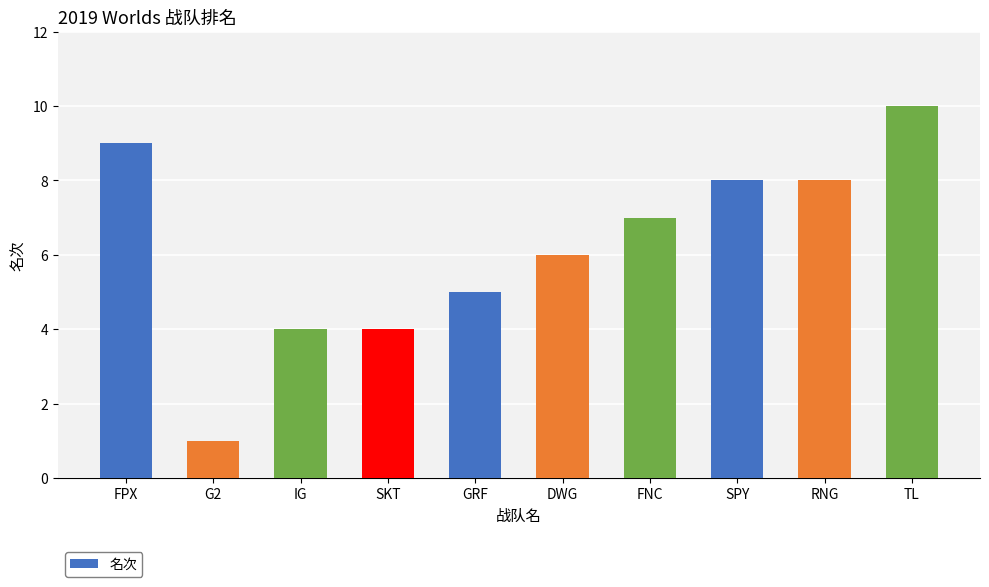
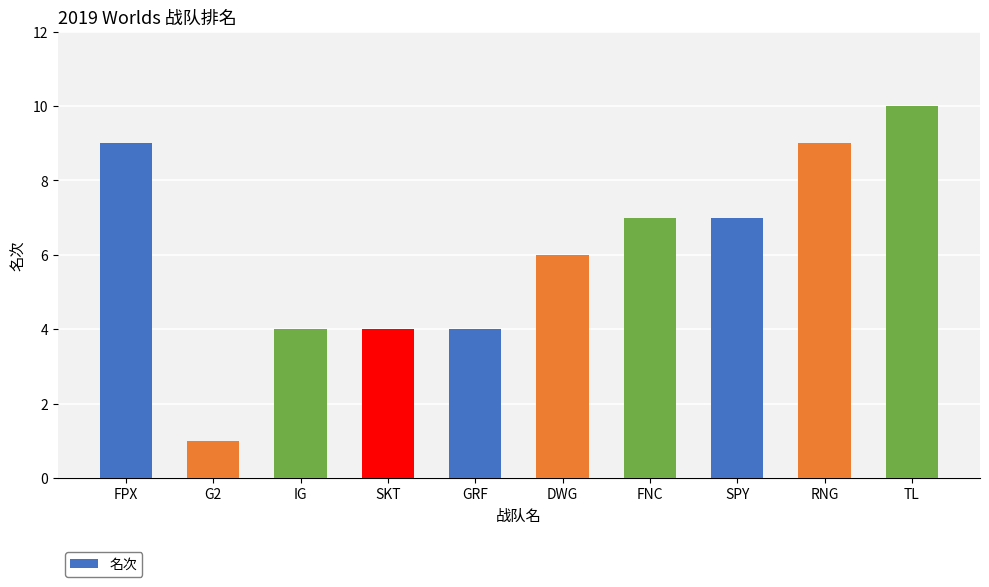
  {
    "FPX": 9,
    "G2": 1,
    "IG": 4,
    "SKT": 4,
-   "GRF": 5,
+   "GRF": 4,
    "DWG": 6,
    "FNC": 7,
-   "SPY": 8,
-   "RNG": 8,
+   "SPY": 7,
+   "RNG": 9,
    "TL": 10
  }
